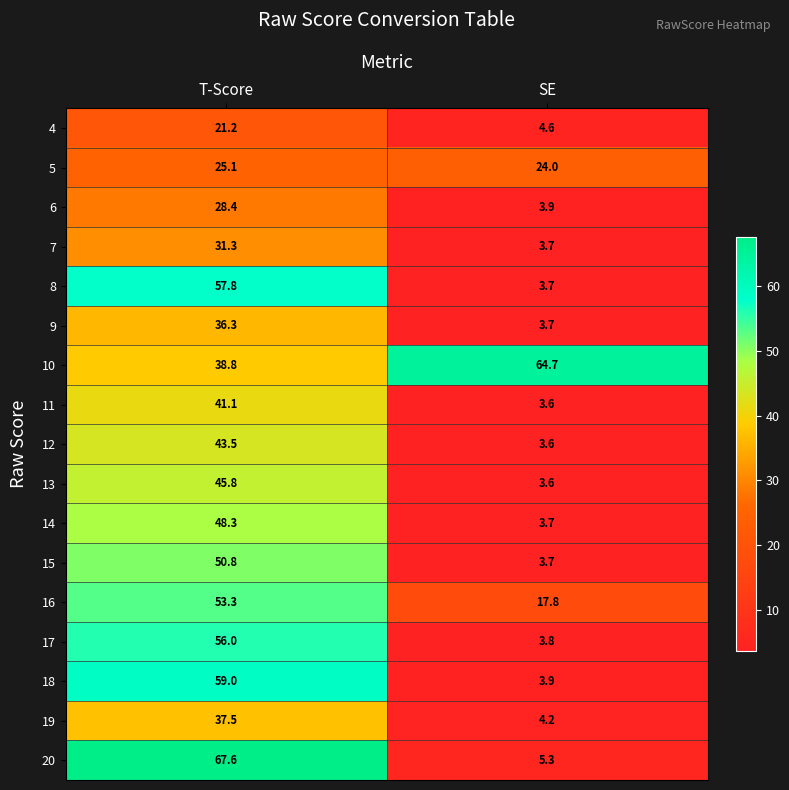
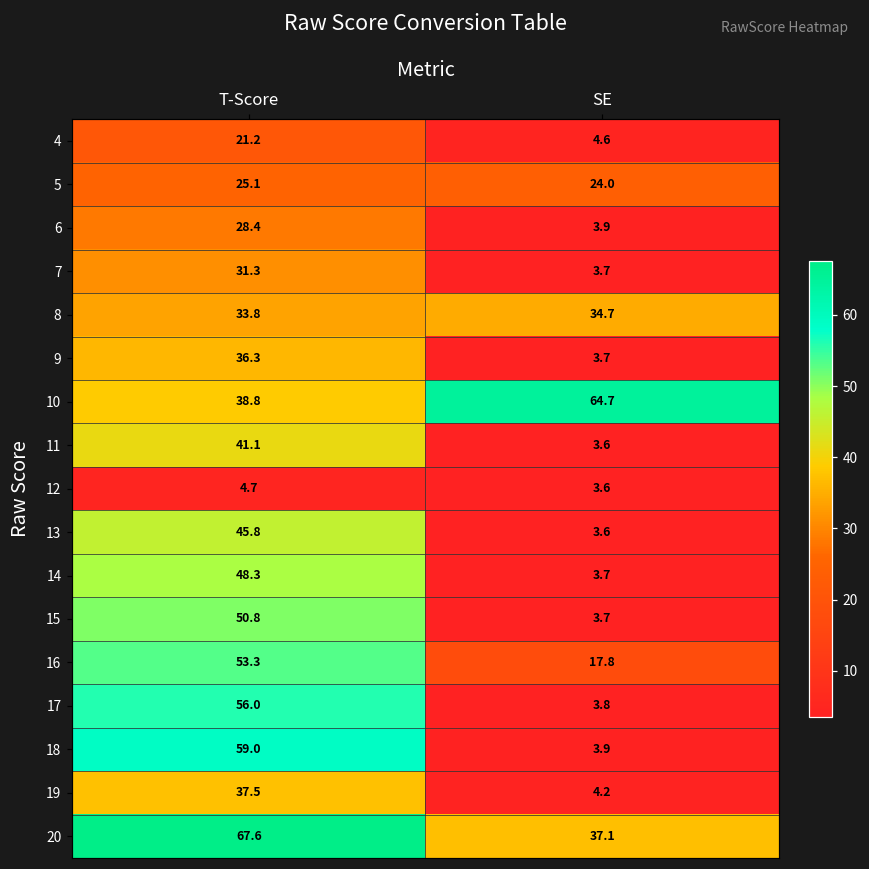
  {
    "4": {
      "T-Score": 21.2,
      "SE": 4.6
    },
    "5": {
      "T-Score": 25.1,
      "SE": 24.0
    },
    "6": {
      "T-Score": 28.4,
      "SE": 3.9
    },
    "7": {
      "T-Score": 31.3,
      "SE": 3.7
    },
    "8": {
-     "T-Score": 57.8,
-     "SE": 3.7
+     "T-Score": 33.8,
+     "SE": 34.7
    },
    "9": {
      "T-Score": 36.3,
      "SE": 3.7
    },
    "10": {
      "T-Score": 38.8,
      "SE": 64.7
    },
    "11": {
      "T-Score": 41.1,
      "SE": 3.6
    },
    "12": {
-     "T-Score": 43.5,
+     "T-Score": 4.7,
      "SE": 3.6
    },
    "13": {
      "T-Score": 45.8,
      "SE": 3.6
    },
    "14": {
      "T-Score": 48.3,
      "SE": 3.7
    },
    "15": {
      "T-Score": 50.8,
      "SE": 3.7
    },
    "16": {
      "T-Score": 53.3,
      "SE": 17.8
    },
    "17": {
      "T-Score": 56.0,
      "SE": 3.8
    },
    "18": {
      "T-Score": 59.0,
      "SE": 3.9
    },
    "19": {
      "T-Score": 37.5,
      "SE": 4.2
    },
    "20": {
      "T-Score": 67.6,
-     "SE": 5.3
+     "SE": 37.1
    }
  }
